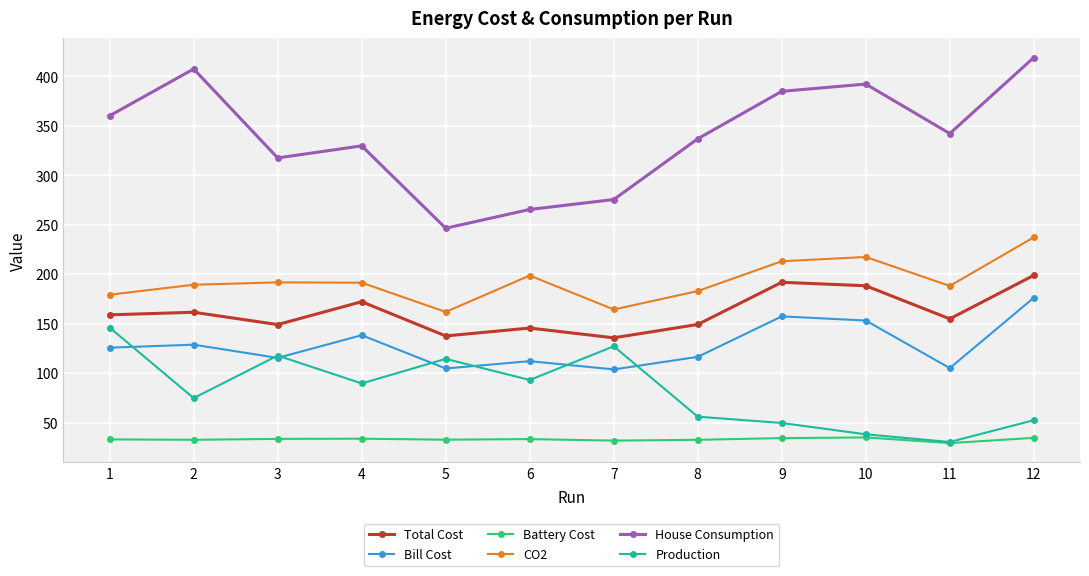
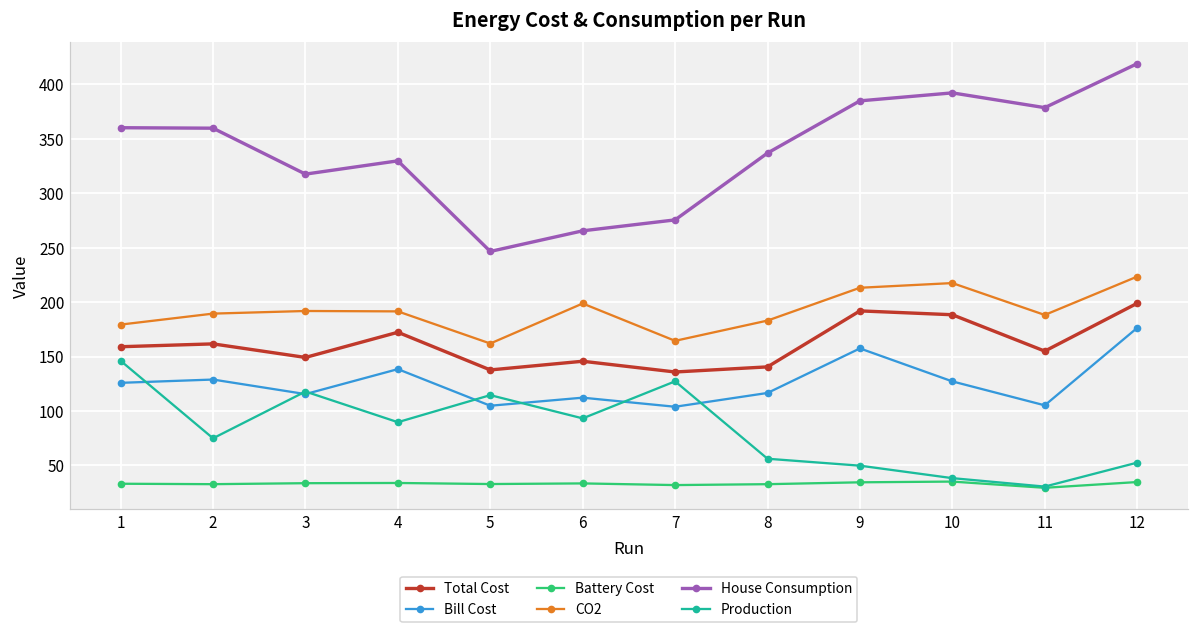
  {
    "Total Cost": {
      "1": 160,
      "2": 160,
      "3": 150,
      "4": 170,
      "5": 140,
      "6": 150,
      "7": 140,
-     "8": 150,
+     "8": 140,
      "9": 190,
      "10": 190,
      "11": 160,
      "12": 200
    },
    "Bill Cost": {
      "1": 130,
      "2": 130,
      "4": 140,
      "5": 100,
      "6": 110,
      "7": 100,
      "8": 120,
      "9": 160,
-     "10": 150,
+     "10": 130,
      "11": 110,
      "12": 180
    },
    "CO2": {
      "1": 180,
      "2": 190,
      "3": 190,
      "4": 190,
      "5": 160,
      "6": 200,
      "7": 160,
      "8": 180,
      "9": 210,
      "10": 220,
      "11": 190,
-     "12": 240
+     "12": 220
    },
    "House Consumption": {
      "1": 360,
-     "2": 410,
+     "2": 360,
      "3": 320,
      "4": 330,
      "5": 250,
      "6": 270,
      "7": 280,
      "8": 340,
      "9": 380,
      "10": 390,
-     "11": 340,
+     "11": 380,
      "12": 420
    }
  }
